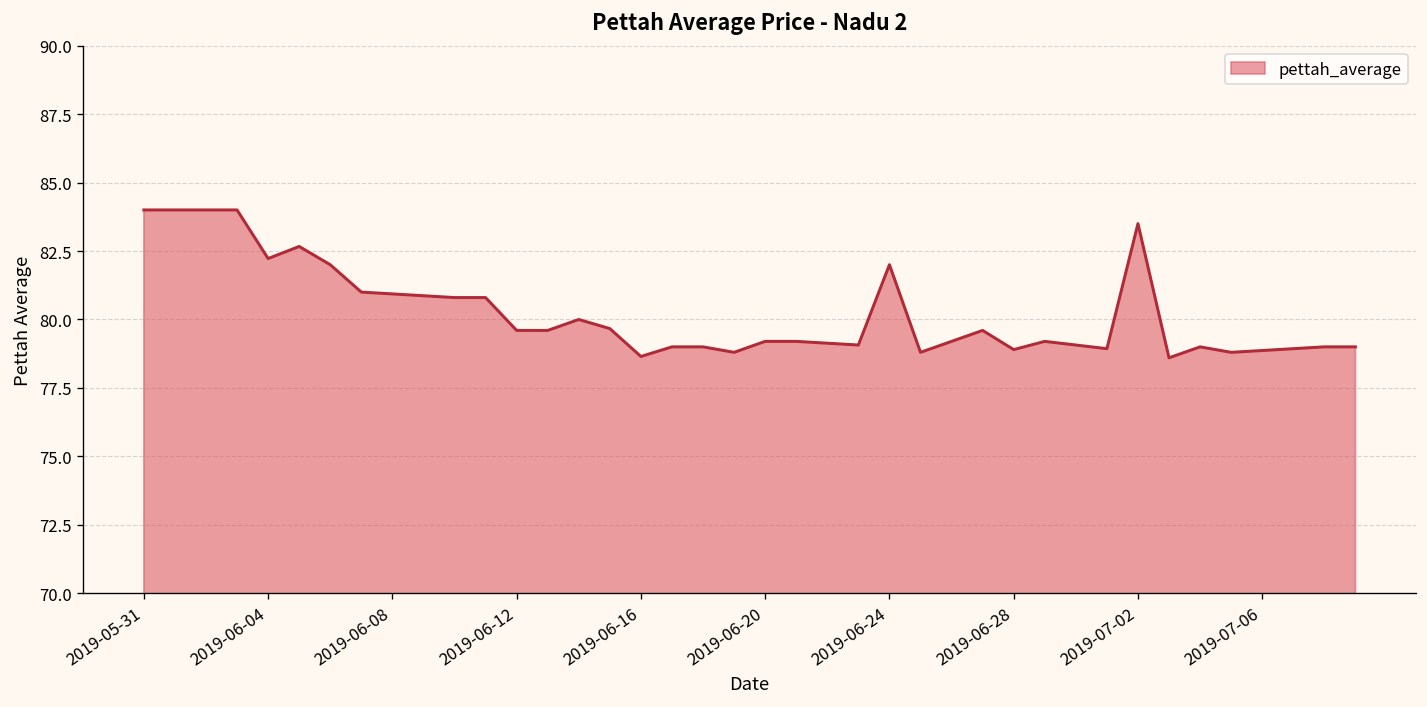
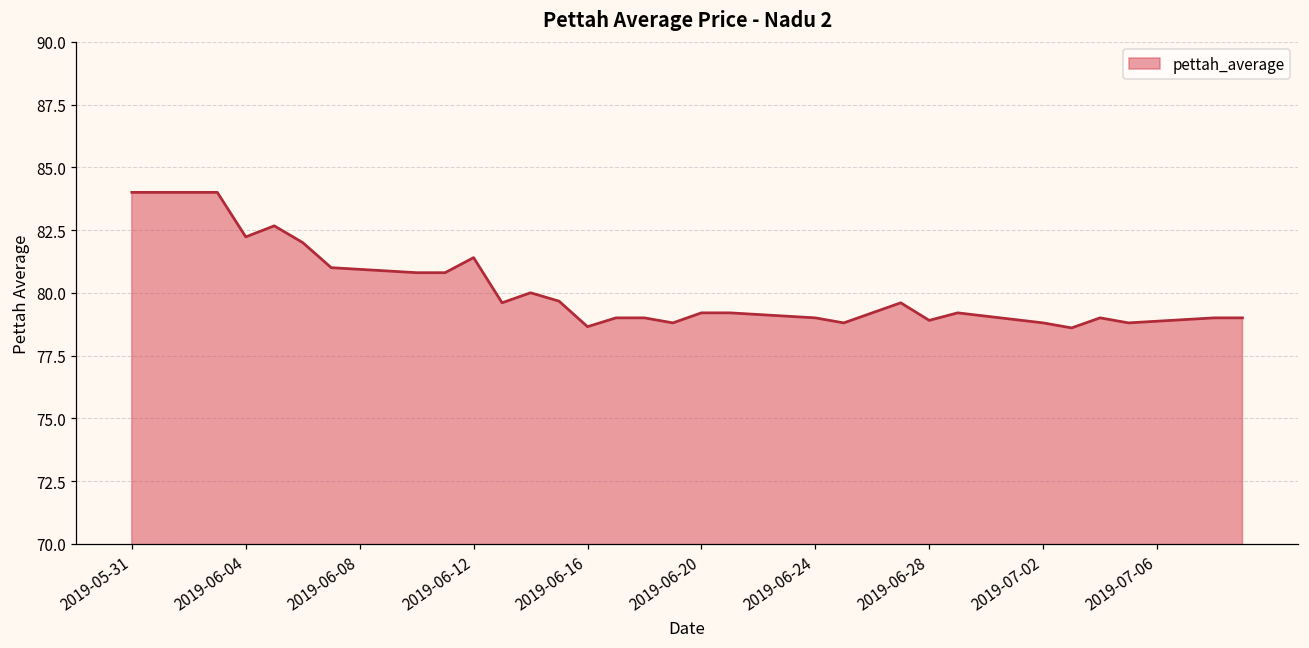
  {
    "2019-05-31": 84.0,
    "2019-06-04": 82.2,
    "2019-06-08": 80.9,
-   "2019-06-12": 79.6,
+   "2019-06-12": 81.4,
    "2019-06-16": 78.6,
    "2019-06-20": 79.2,
-   "2019-06-24": 82,
+   "2019-06-24": 79,
    "2019-06-28": 78.9,
-   "2019-07-02": 83.5,
+   "2019-07-02": 78.8,
    "2019-07-06": 78.9
  }
